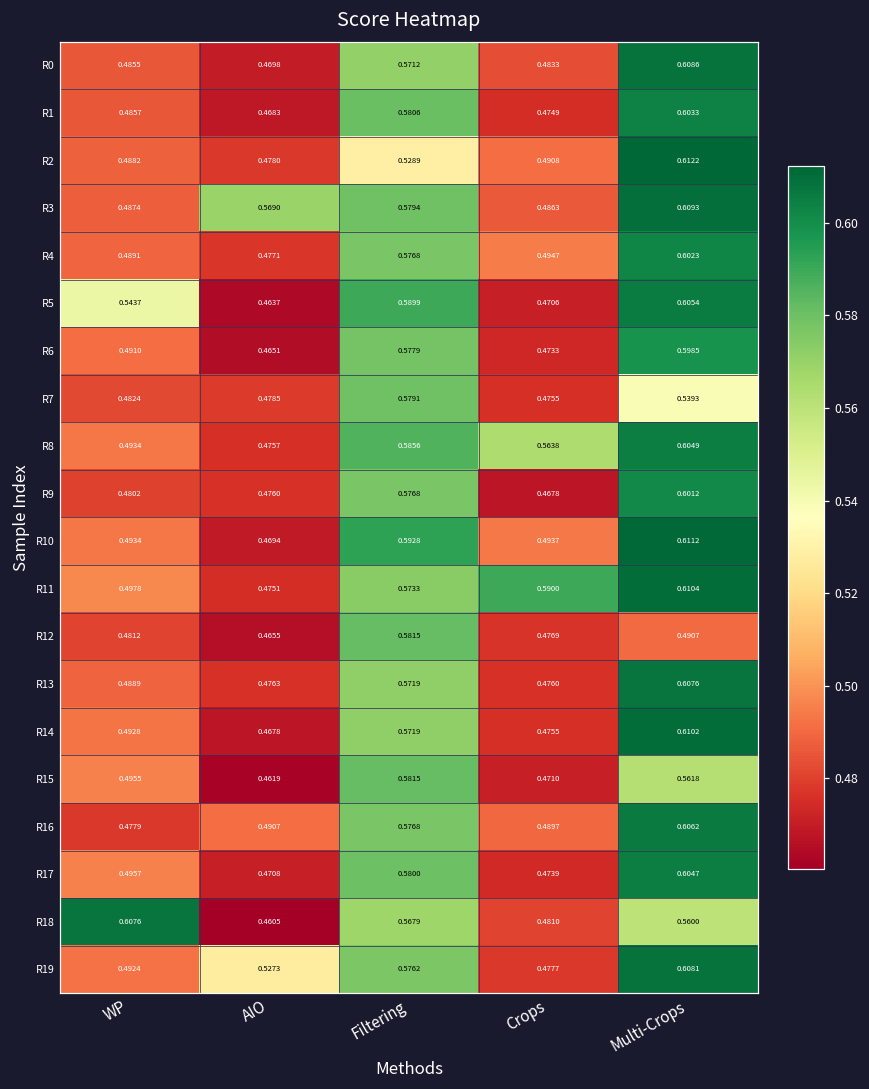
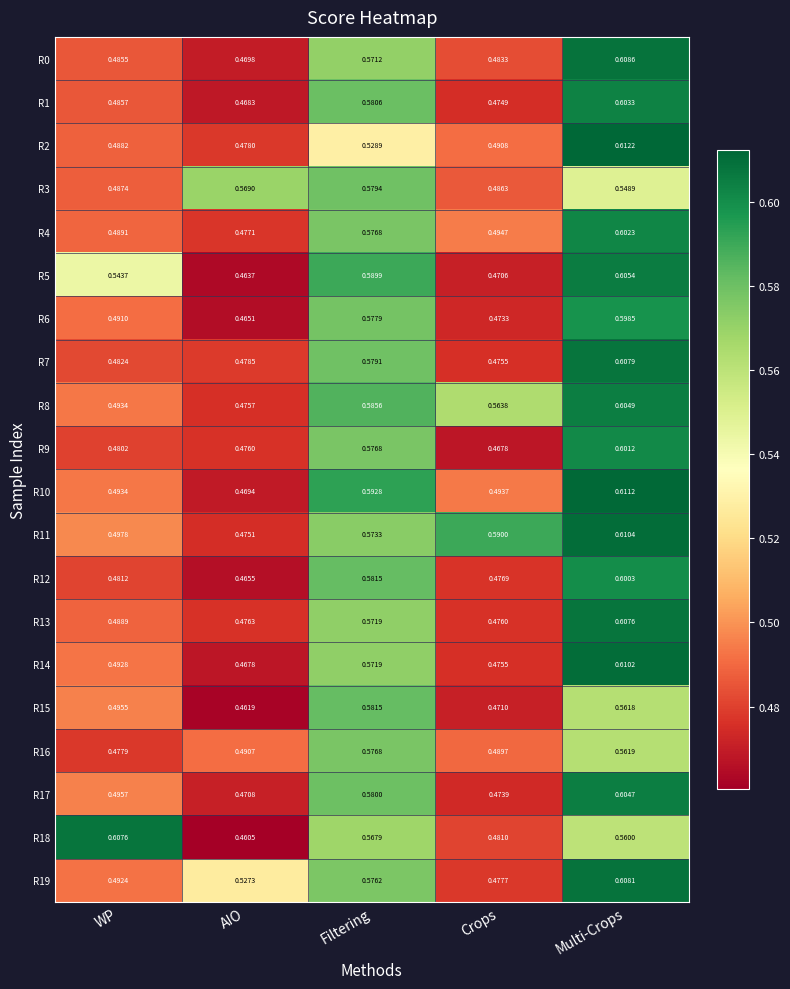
  {
    "R0": {
      "WP": 0.4855,
      "AIO": 0.4698,
      "Filtering": 0.5712,
      "Crops": 0.4833,
      "Multi-Crops": 0.6086
    },
    "R1": {
      "WP": 0.4857,
      "AIO": 0.4683,
      "Filtering": 0.5806,
      "Crops": 0.4749,
      "Multi-Crops": 0.6033
    },
    "R2": {
      "WP": 0.4882,
      "AIO": 0.4780,
      "Filtering": 0.5289,
      "Crops": 0.4908,
      "Multi-Crops": 0.6122
    },
    "R3": {
      "WP": 0.4874,
      "AIO": 0.5690,
      "Filtering": 0.5794,
      "Crops": 0.4863,
-     "Multi-Crops": 0.6093
+     "Multi-Crops": 0.5489
    },
    "R4": {
      "WP": 0.4891,
      "AIO": 0.4771,
      "Filtering": 0.5768,
      "Crops": 0.4947,
      "Multi-Crops": 0.6023
    },
    "R5": {
      "WP": 0.5437,
      "AIO": 0.4637,
      "Filtering": 0.5899,
      "Crops": 0.4706,
      "Multi-Crops": 0.6054
    },
    "R6": {
      "WP": 0.4910,
      "AIO": 0.4651,
      "Filtering": 0.5779,
      "Crops": 0.4733,
      "Multi-Crops": 0.5985
    },
    "R7": {
      "WP": 0.4824,
      "AIO": 0.4785,
      "Filtering": 0.5791,
      "Crops": 0.4755,
-     "Multi-Crops": 0.5393
+     "Multi-Crops": 0.6079
    },
    "R8": {
      "WP": 0.4934,
      "AIO": 0.4757,
      "Filtering": 0.5856,
      "Crops": 0.5638,
      "Multi-Crops": 0.6049
    },
    "R9": {
      "WP": 0.4802,
      "AIO": 0.4760,
      "Filtering": 0.5768,
      "Crops": 0.4678,
      "Multi-Crops": 0.6012
    },
    "R10": {
      "WP": 0.4934,
      "AIO": 0.4694,
      "Filtering": 0.5928,
      "Crops": 0.4937,
      "Multi-Crops": 0.6112
    },
    "R11": {
      "WP": 0.4978,
      "AIO": 0.4751,
      "Filtering": 0.5733,
      "Crops": 0.5900,
      "Multi-Crops": 0.6104
    },
    "R12": {
      "WP": 0.4812,
      "AIO": 0.4655,
      "Filtering": 0.5815,
      "Crops": 0.4769,
-     "Multi-Crops": 0.4907
+     "Multi-Crops": 0.6003
    },
    "R13": {
      "WP": 0.4889,
      "AIO": 0.4763,
      "Filtering": 0.5719,
      "Crops": 0.4760,
      "Multi-Crops": 0.6076
    },
    "R14": {
      "WP": 0.4928,
      "AIO": 0.4678,
      "Filtering": 0.5719,
      "Crops": 0.4755,
      "Multi-Crops": 0.6102
    },
    "R15": {
      "WP": 0.4955,
      "AIO": 0.4619,
      "Filtering": 0.5815,
      "Crops": 0.4710,
      "Multi-Crops": 0.5618
    },
    "R16": {
      "WP": 0.4779,
      "AIO": 0.4907,
      "Filtering": 0.5768,
      "Crops": 0.4897,
-     "Multi-Crops": 0.6062
+     "Multi-Crops": 0.5619
    },
    "R17": {
      "WP": 0.4957,
      "AIO": 0.4708,
      "Filtering": 0.5800,
      "Crops": 0.4739,
      "Multi-Crops": 0.6047
    },
    "R18": {
      "WP": 0.6076,
      "AIO": 0.4605,
      "Filtering": 0.5679,
      "Crops": 0.4810,
      "Multi-Crops": 0.5600
    },
    "R19": {
      "WP": 0.4924,
      "AIO": 0.5273,
      "Filtering": 0.5762,
      "Crops": 0.4777,
      "Multi-Crops": 0.6081
    }
  }
